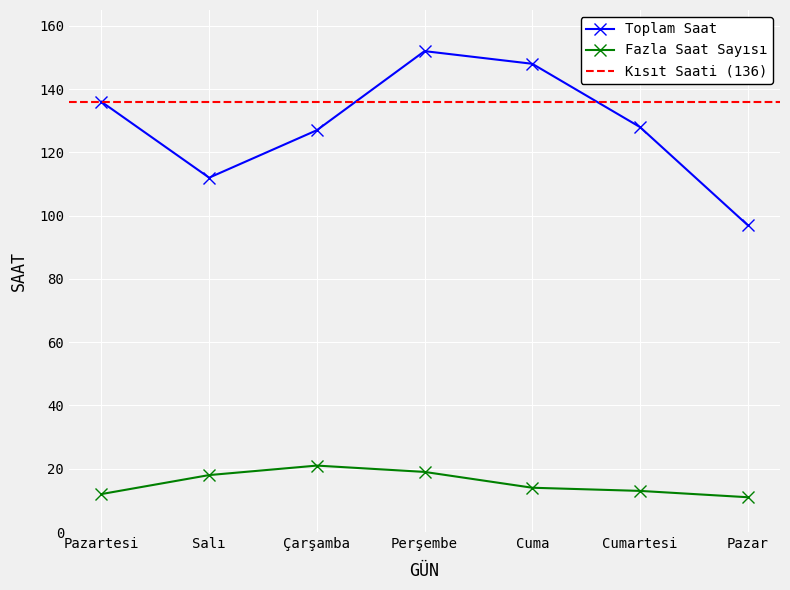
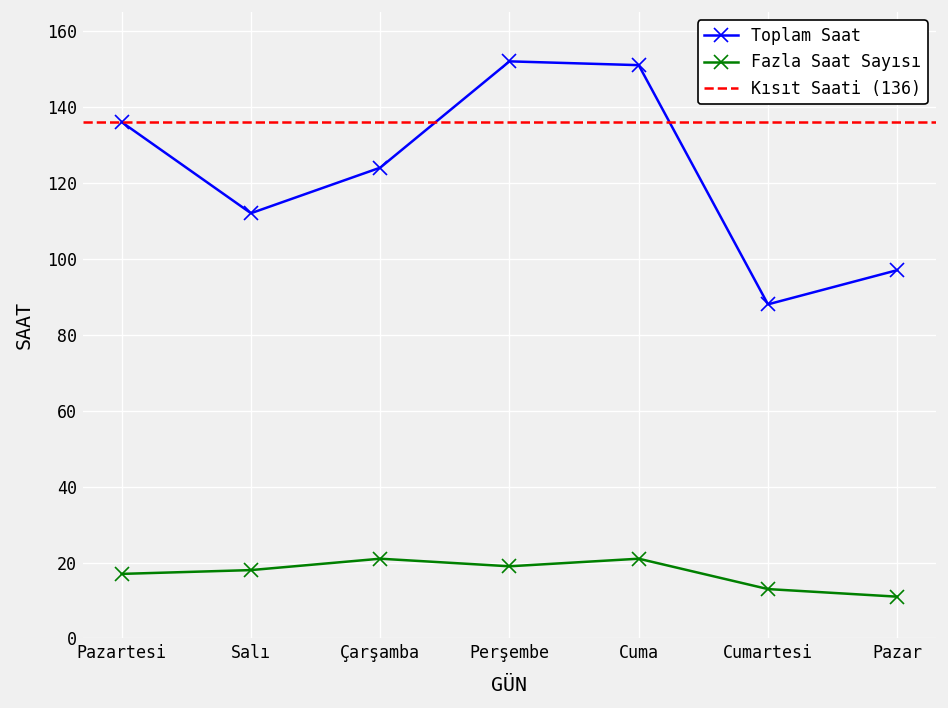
  {
    "Toplam Saat": {
      "Pazartesi": 136,
      "Salı": 112,
-     "Çarşamba": 127,
+     "Çarşamba": 124,
      "Perşembe": 152,
-     "Cuma": 148,
-     "Cumartesi": 128,
+     "Cuma": 151,
+     "Cumartesi": 88,
      "Pazar": 97
    },
    "Fazla Saat Sayısı": {
-     "Pazartesi": 12,
+     "Pazartesi": 17,
      "Salı": 18,
      "Çarşamba": 21,
      "Perşembe": 19,
-     "Cuma": 14,
+     "Cuma": 21,
      "Cumartesi": 13,
      "Pazar": 11
    }
  }
